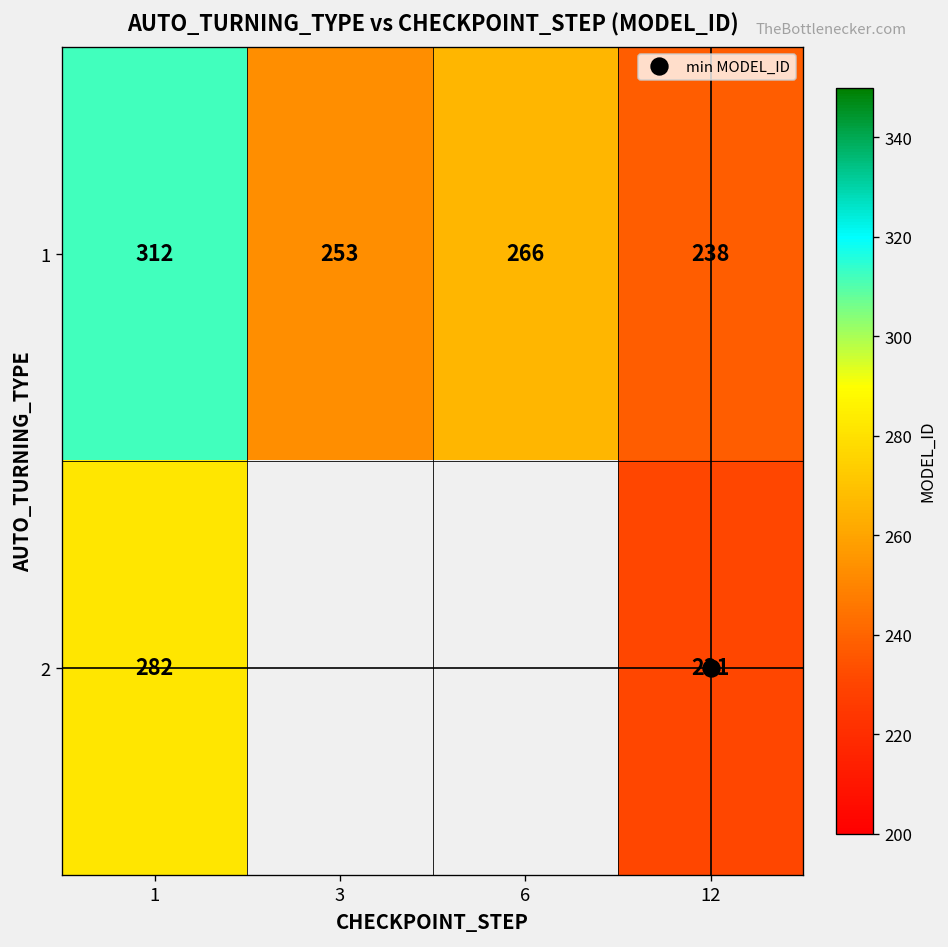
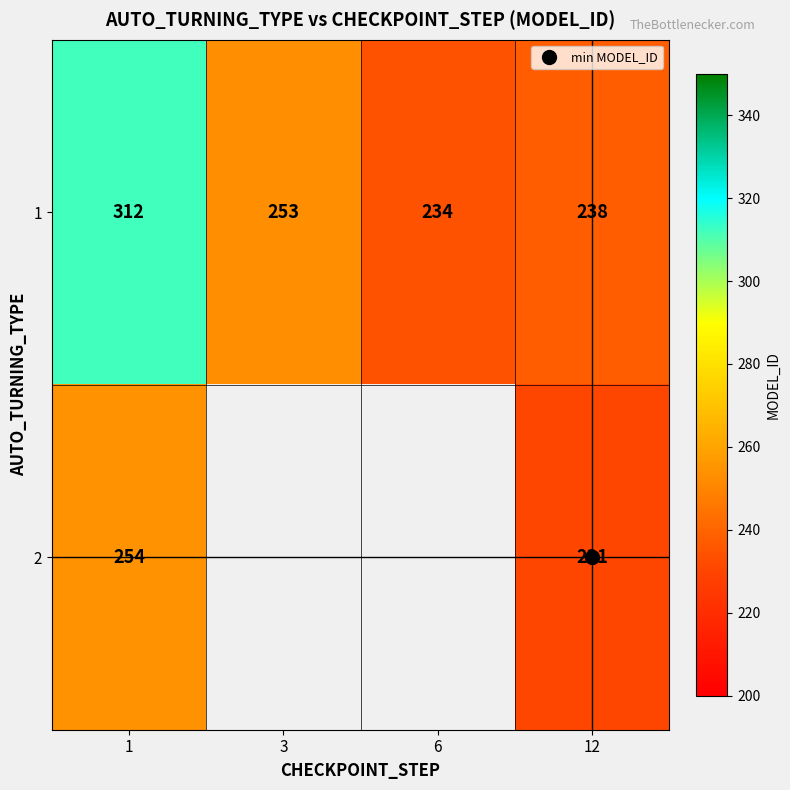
  {
    "1": {
      "1": 312,
      "3": 253,
-     "6": 266,
+     "6": 234,
      "12": 238
    },
    "2": {
-     "1": 282
+     "1": 254
    }
  }
